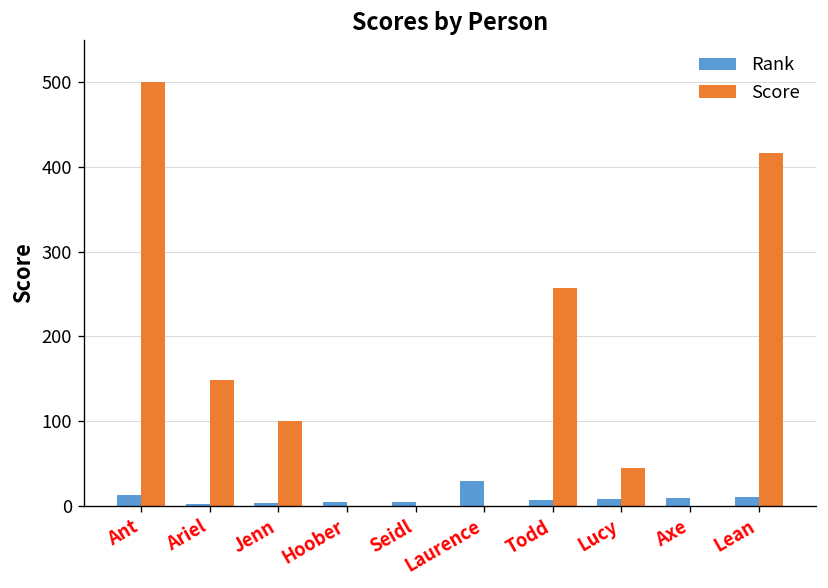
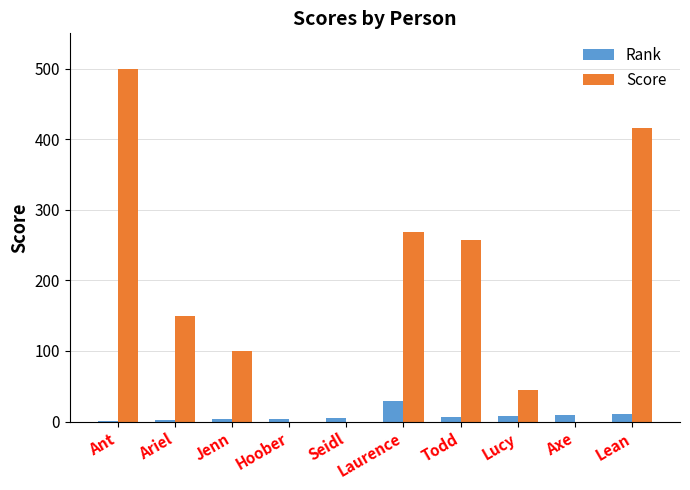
  {
    "Rank": {
-     "Ant": 10,
+     "Ant": 0,
      "Hoober": 0,
      "Seidl": 10,
      "Laurence": 30,
      "Todd": 10,
      "Lucy": 10,
      "Axe": 10,
      "Lean": 10
    },
    "Score": {
      "Ant": 500,
      "Ariel": 150,
      "Jenn": 100,
      "Hoober": 0,
      "Seidl": 0,
-     "Laurence": 0,
+     "Laurence": 270,
      "Todd": 260,
      "Lucy": 50,
      "Axe": 0,
      "Lean": 420
    }
  }
